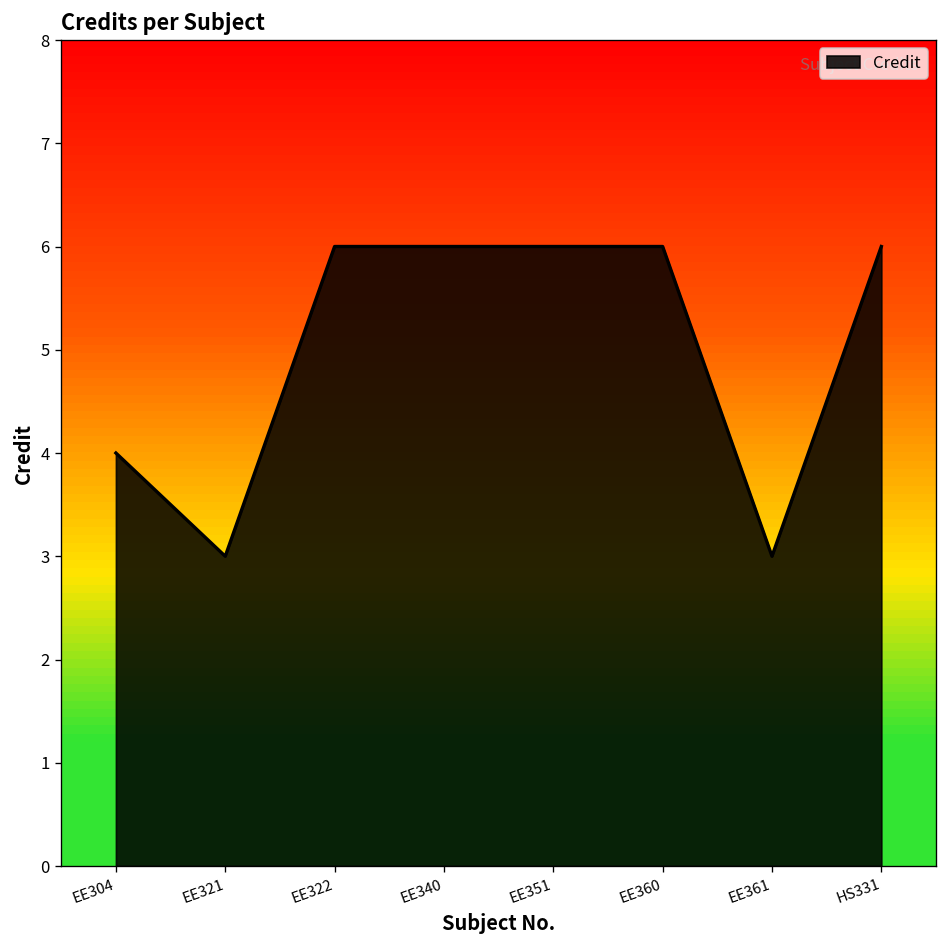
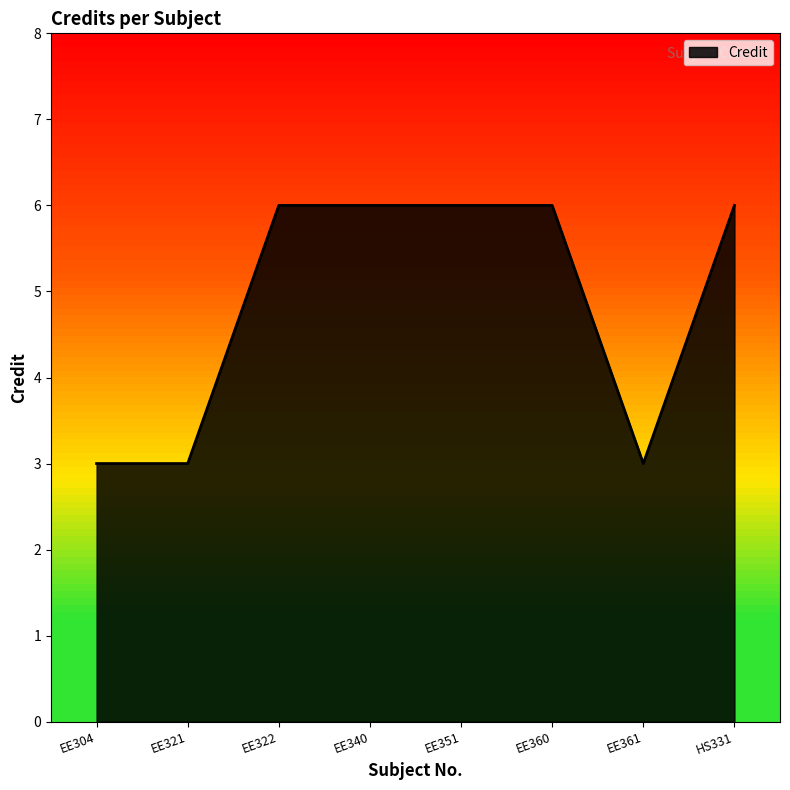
  {
-   "EE304": 4,
+   "EE304": 3,
    "EE321": 3,
    "EE322": 6,
    "EE340": 6,
    "EE351": 6,
    "EE360": 6,
    "EE361": 3,
    "HS331": 6
  }
